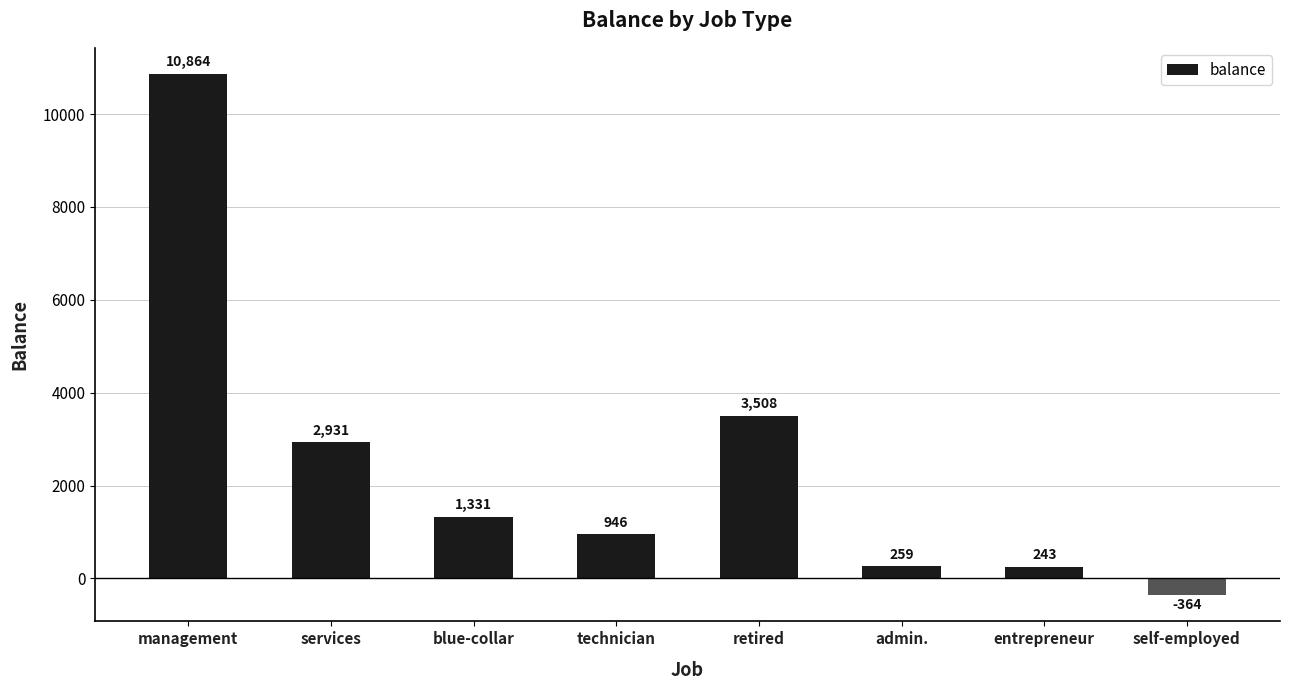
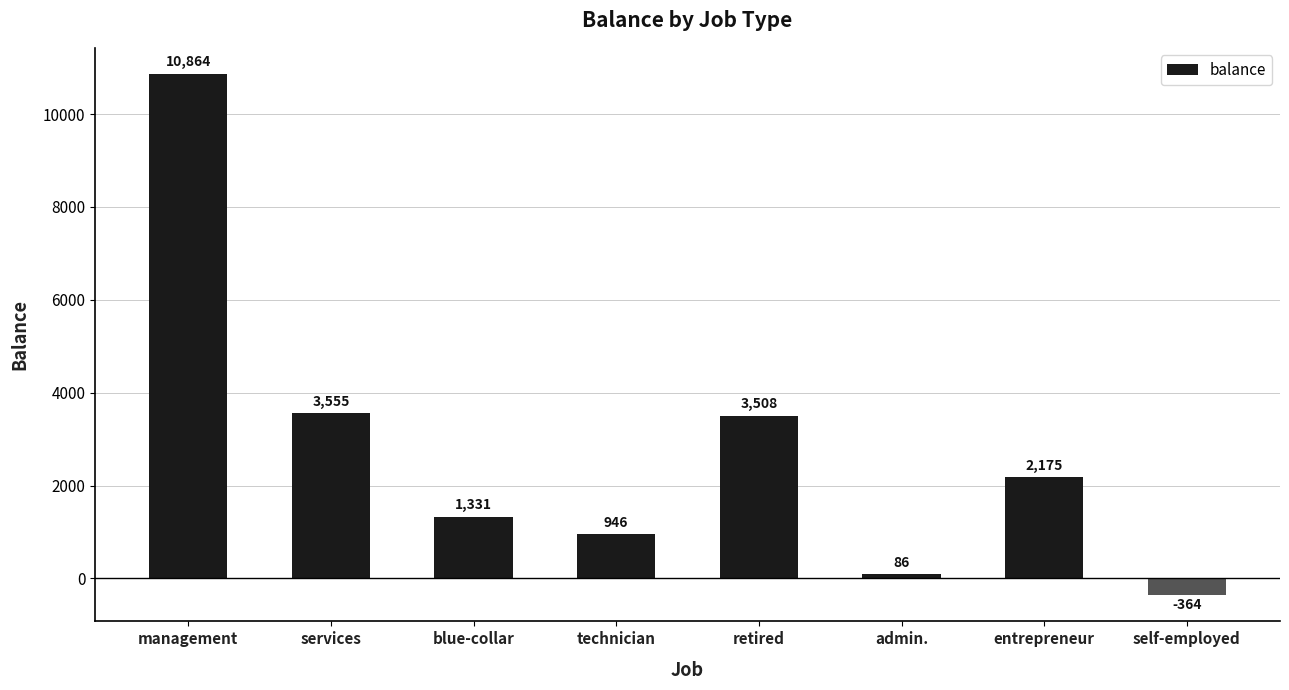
  {
    "management": "10,864",
-   "services": "2,931",
+   "services": "3,555",
    "blue-collar": "1,331",
    "technician": "946",
    "retired": "3,508",
-   "admin.": "259",
-   "entrepreneur": "243",
+   "admin.": "86",
+   "entrepreneur": "2,175",
    "self-employed": "-364"
  }
